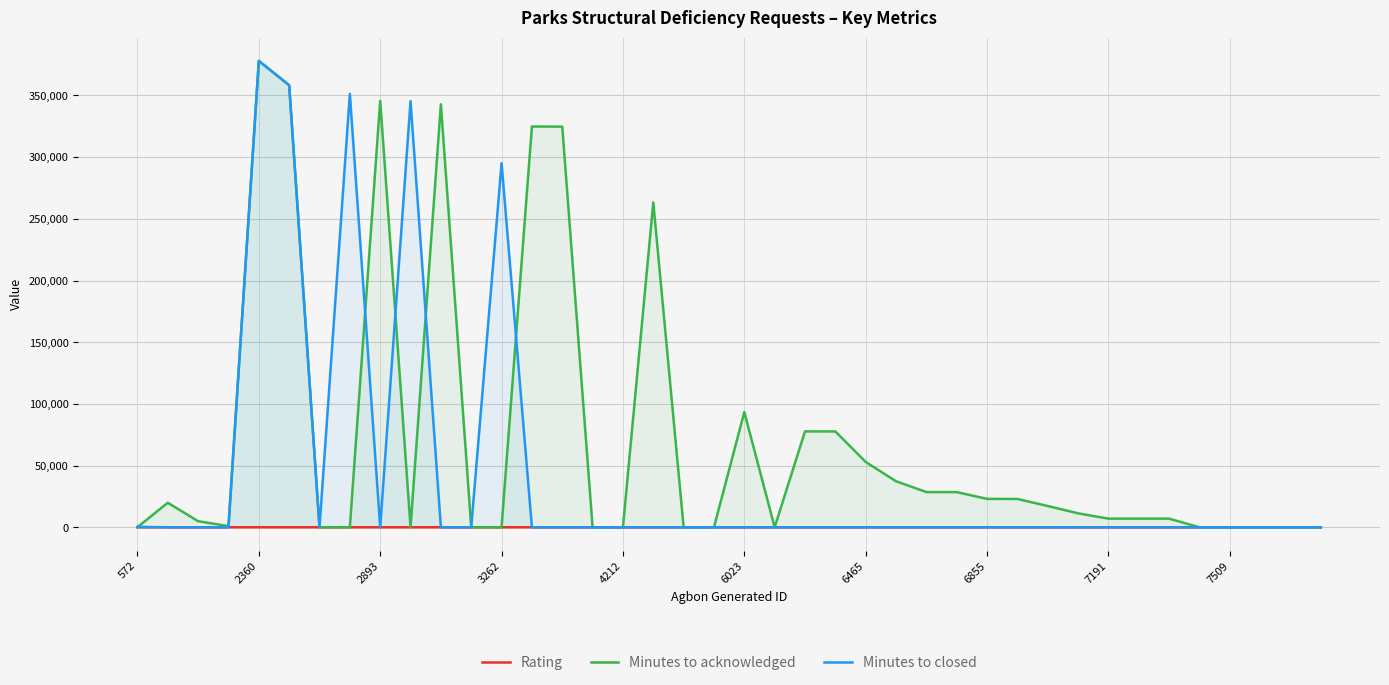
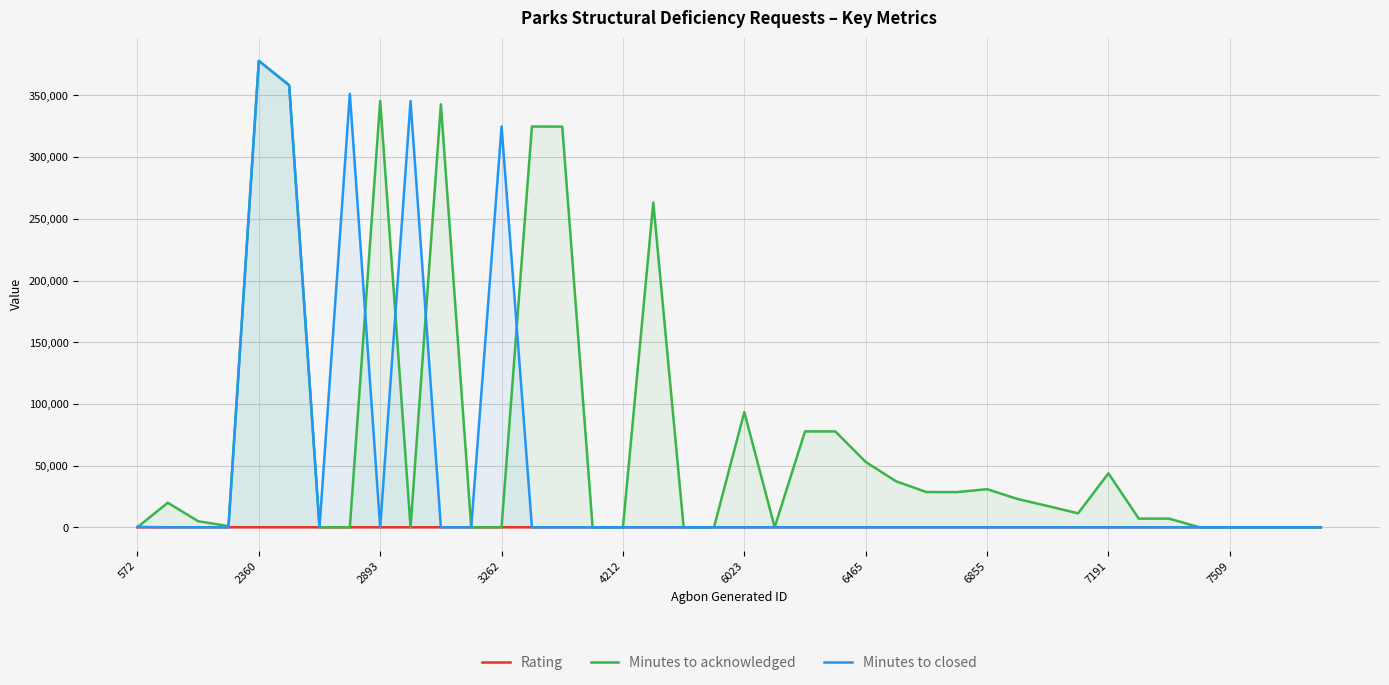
  {
    "Rating": {
      "2360": "0"
    },
    "Minutes to acknowledged": {
      "2893": "346,000",
      "6023": "93,000",
      "6465": "53,000",
-     "6855": "23,000",
-     "7191": "7,000"
+     "6855": "31,000",
+     "7191": "44,000"
    },
    "Minutes to closed": {
-     "3262": "295,000"
+     "3262": "325,000"
    }
  }
